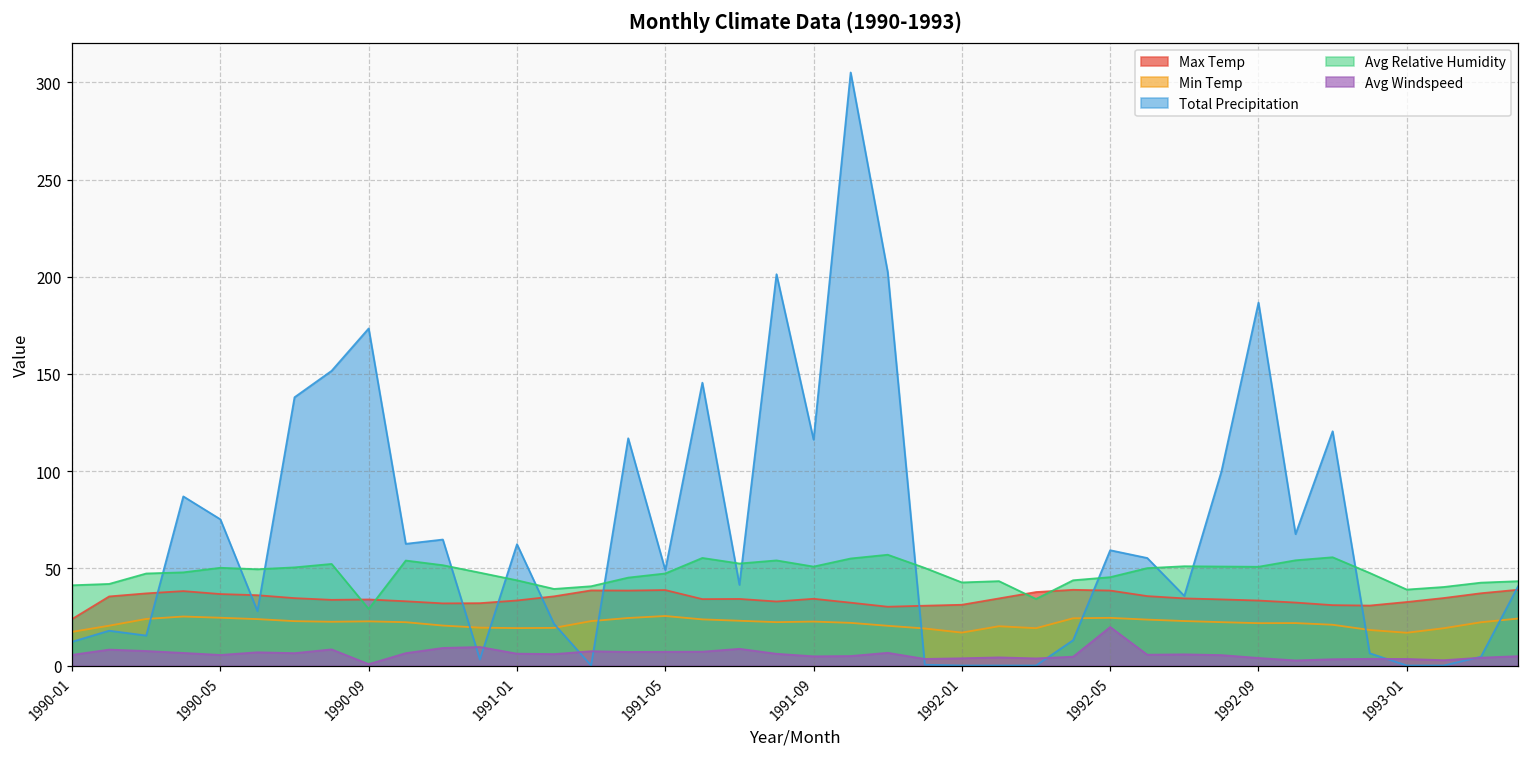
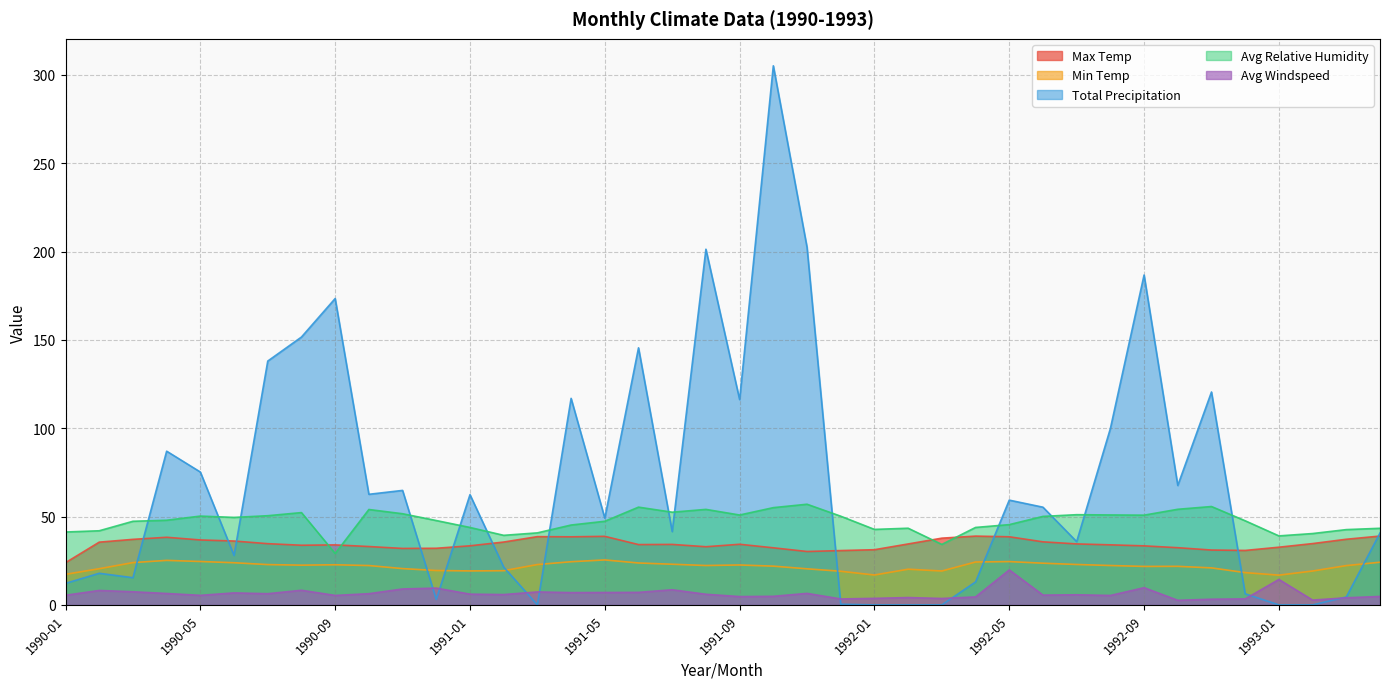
  {
    "Max Temp": {
      "1990-01": 24,
      "1990-05": 37,
      "1990-09": 34,
      "1991-01": 33,
      "1991-05": 39,
      "1991-09": 34,
      "1992-01": 31,
      "1992-05": 39,
      "1992-09": 33,
      "1993-01": 33
    },
    "Min Temp": {
      "1990-01": 17,
      "1990-05": 25,
      "1990-09": 23,
      "1991-01": 19,
      "1991-05": 25,
      "1991-09": 23,
      "1992-01": 17,
      "1992-05": 25,
      "1992-09": 22,
      "1993-01": 17
    },
    "Total Precipitation": {
      "1990-01": 12,
      "1990-05": 75,
      "1990-09": 173,
      "1991-01": 62,
      "1991-05": 49,
      "1991-09": 116,
      "1992-01": 0,
      "1992-05": 59,
      "1992-09": 187,
      "1993-01": 0
    },
    "Avg Relative Humidity": {
      "1990-01": 41,
      "1990-05": 50,
      "1990-09": 29,
      "1991-01": 44,
      "1991-05": 47,
      "1991-09": 51,
      "1992-01": 43,
      "1992-05": 45,
      "1992-09": 51,
      "1993-01": 39
    },
    "Avg Windspeed": {
      "1990-01": 5,
      "1990-05": 5,
-     "1990-09": 1,
+     "1990-09": 5,
      "1991-01": 6,
      "1991-05": 7,
      "1991-09": 5,
      "1992-01": 4,
      "1992-05": 20,
-     "1992-09": 4,
-     "1993-01": 3
+     "1992-09": 10,
+     "1993-01": 14
    }
  }
